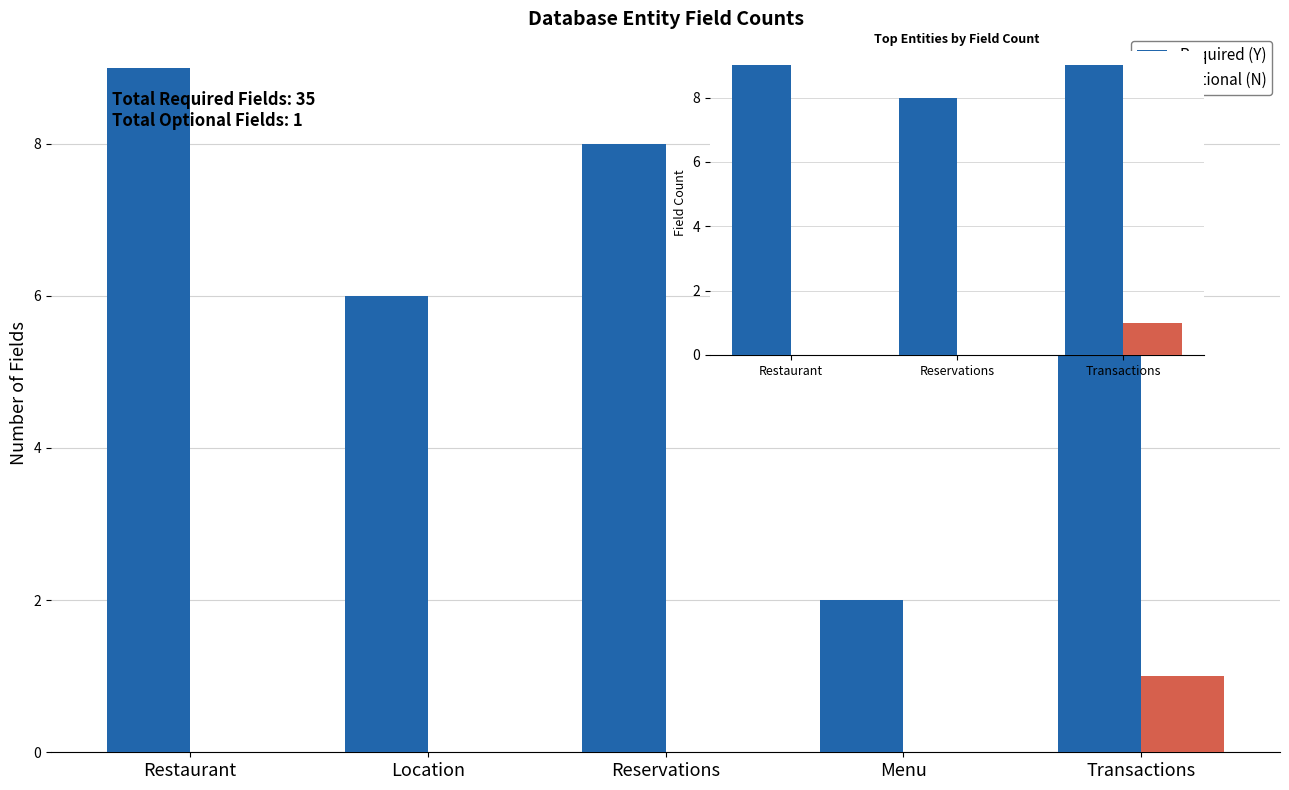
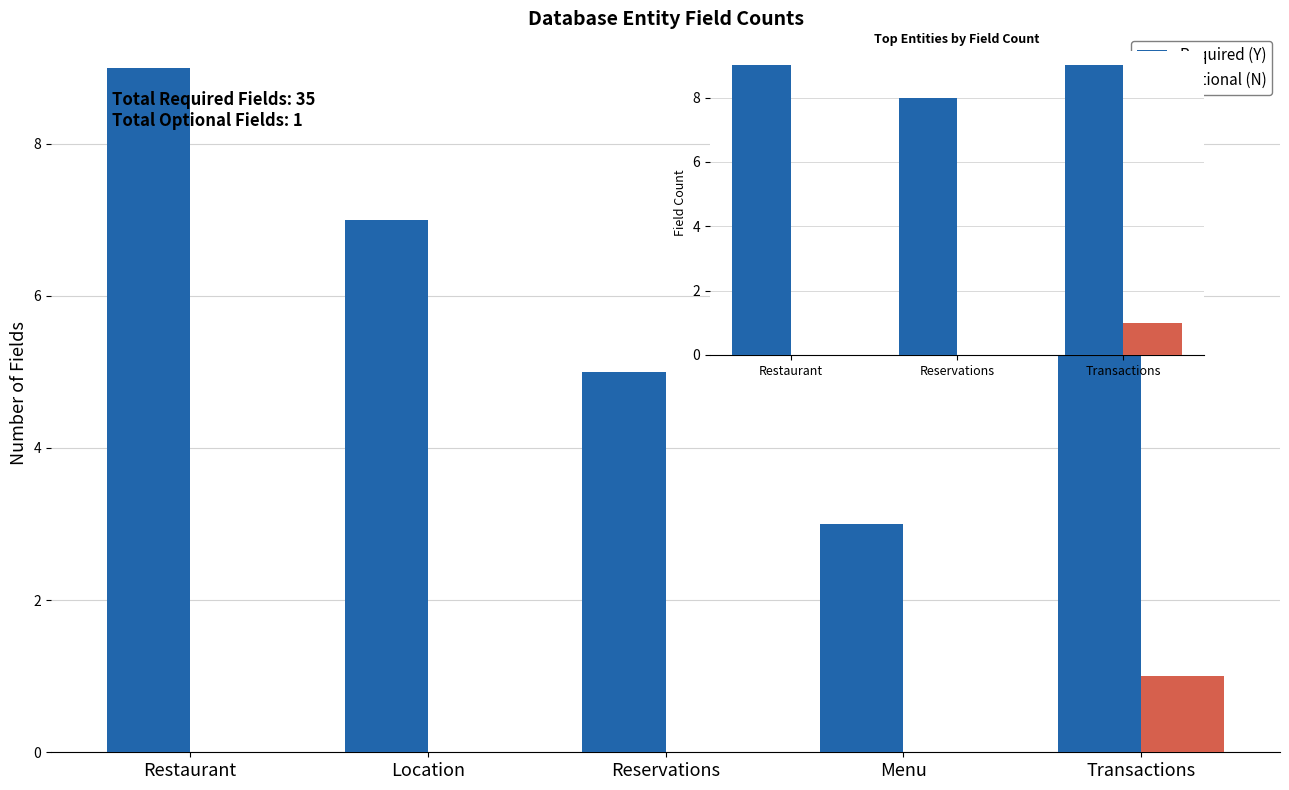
  {
    "Database Entity Field Counts": {
      "Required (Y)": {
-       "Location": 6,
-       "Reservations": 8,
-       "Menu": 2,
+       "Location": 7,
+       "Reservations": 5,
+       "Menu": 3,
        "Transactions": 9
      },
      "Optional (N)": {
        "Restaurant": 0,
        "Location": 0,
        "Reservations": 0,
        "Menu": 0,
        "Transactions": 1
      }
    }
  }
